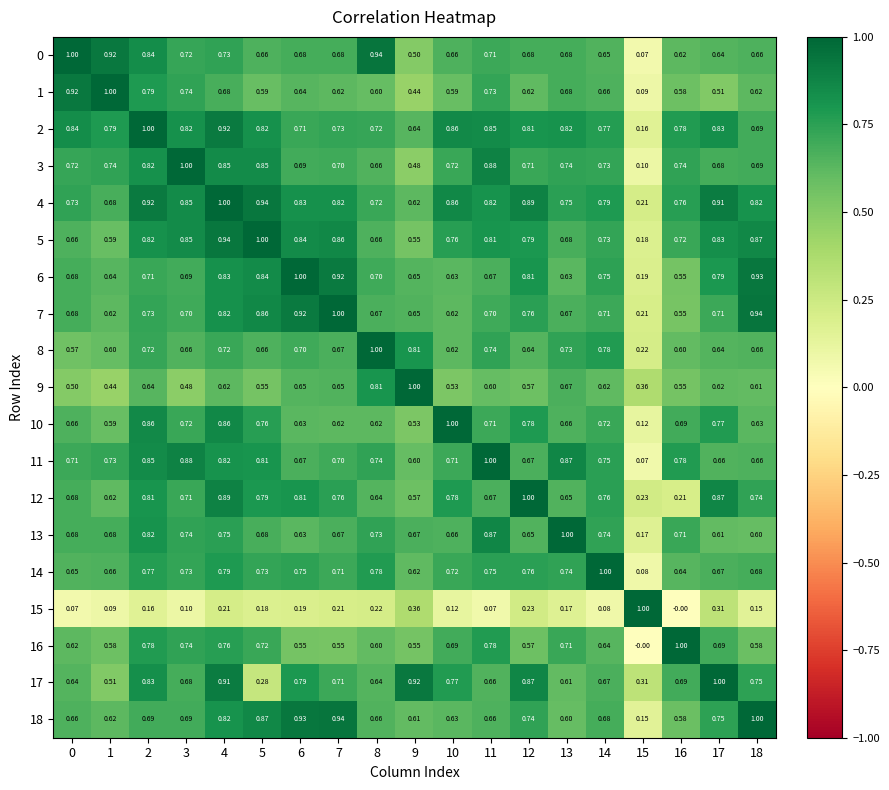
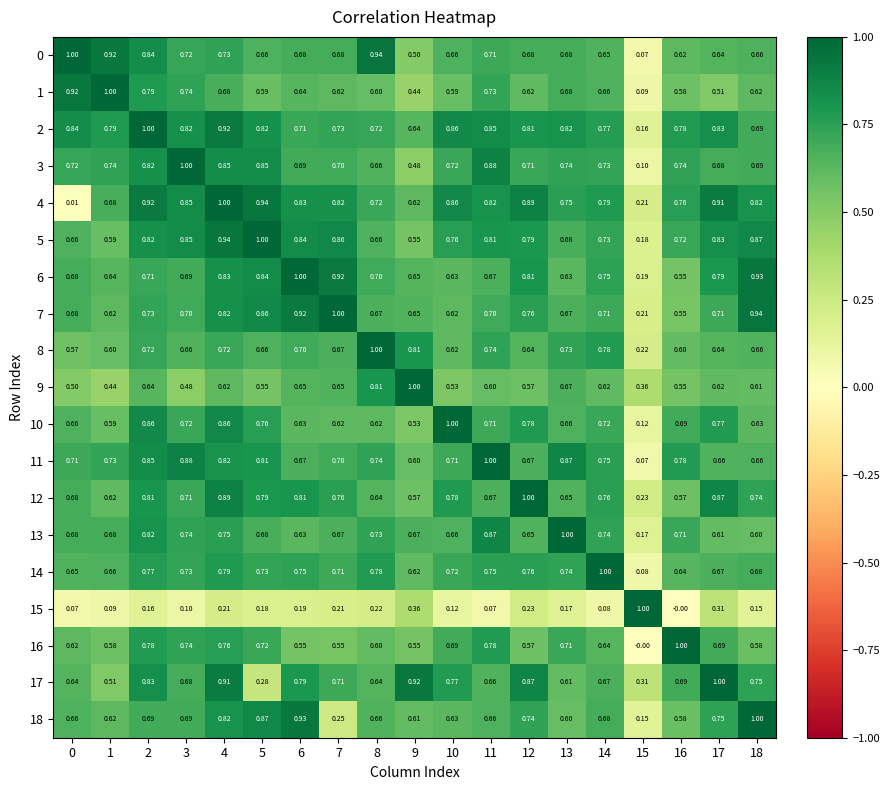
  {
    "4": {
-     "0": 0.73,
+     "0": 0.01,
      "1": 0.68,
      "2": 0.92,
      "3": 0.85,
      "4": 1.00,
      "5": 0.94,
      "6": 0.83,
      "7": 0.82,
      "8": 0.72,
      "9": 0.62,
      "10": 0.86,
      "11": 0.82,
      "12": 0.89,
      "13": 0.75,
      "14": 0.79,
      "15": 0.21,
      "16": 0.76,
      "17": 0.91,
      "18": 0.82
    },
    "12": {
      "0": 0.68,
      "1": 0.62,
      "2": 0.81,
      "3": 0.71,
      "4": 0.89,
      "5": 0.79,
      "6": 0.81,
      "7": 0.76,
      "8": 0.64,
      "9": 0.57,
      "10": 0.78,
      "11": 0.67,
      "12": 1.00,
      "13": 0.65,
      "14": 0.76,
      "15": 0.23,
-     "16": 0.21,
+     "16": 0.57,
      "17": 0.87,
      "18": 0.74
    },
    "18": {
      "0": 0.66,
      "1": 0.62,
      "2": 0.69,
      "3": 0.69,
      "4": 0.82,
      "5": 0.87,
      "6": 0.93,
-     "7": 0.94,
+     "7": 0.25,
      "8": 0.66,
      "9": 0.61,
      "10": 0.63,
      "11": 0.66,
      "12": 0.74,
      "13": 0.60,
      "14": 0.68,
      "15": 0.15,
      "16": 0.58,
      "17": 0.75,
      "18": 1.00
    }
  }
